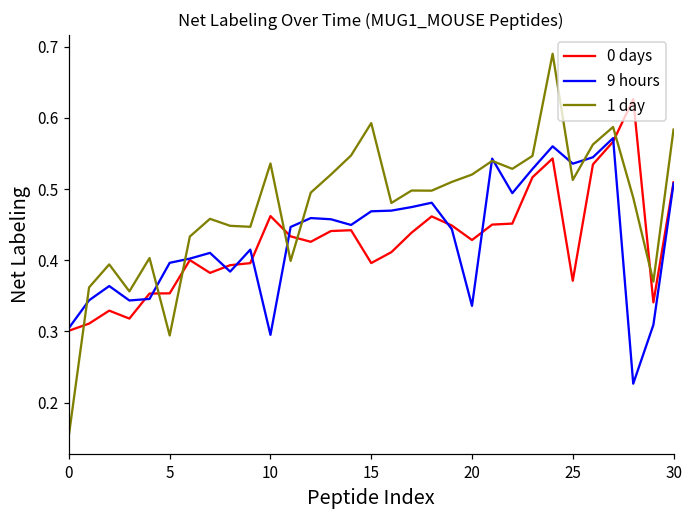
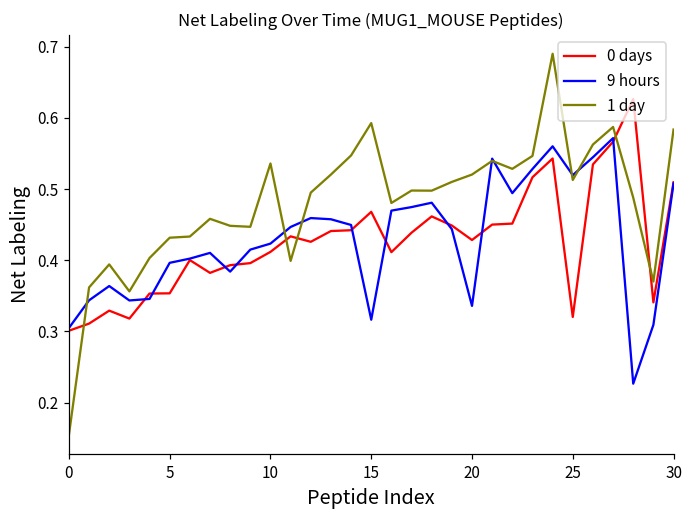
  {
    "0 days": {
      "5": 0.35,
-     "10": 0.46,
-     "15": 0.40,
+     "10": 0.41,
+     "15": 0.47,
      "20": 0.43,
-     "25": 0.37
+     "25": 0.32
    },
    "9 hours": {
      "5": 0.40,
-     "10": 0.30,
-     "15": 0.47,
+     "10": 0.42,
+     "15": 0.32,
      "20": 0.34,
-     "25": 0.54
+     "25": 0.52
    },
    "1 day": {
      "0": 0.15,
-     "5": 0.29,
+     "5": 0.43,
      "10": 0.54,
      "15": 0.59,
      "20": 0.52,
      "25": 0.51,
      "30": 0.58
    }
  }
